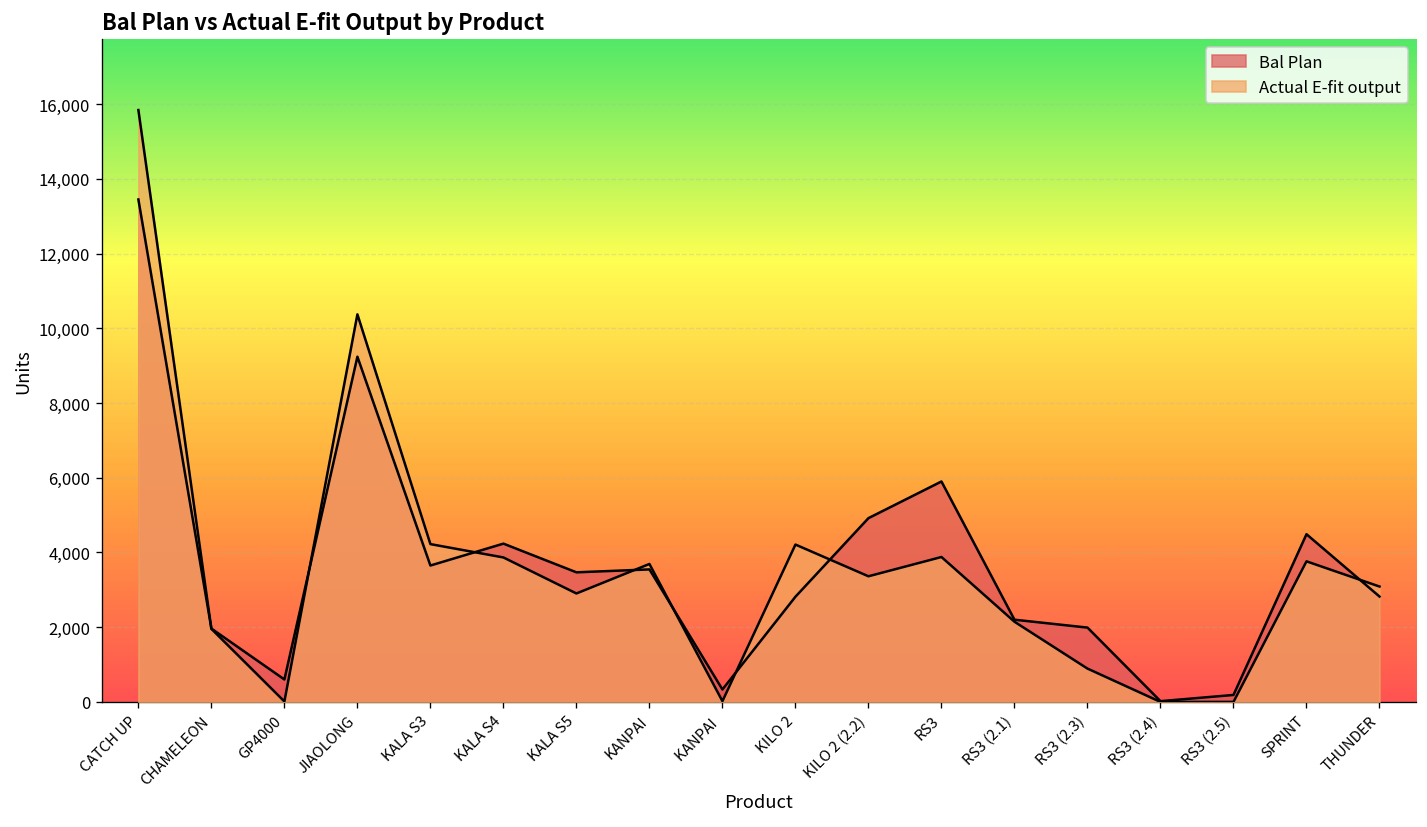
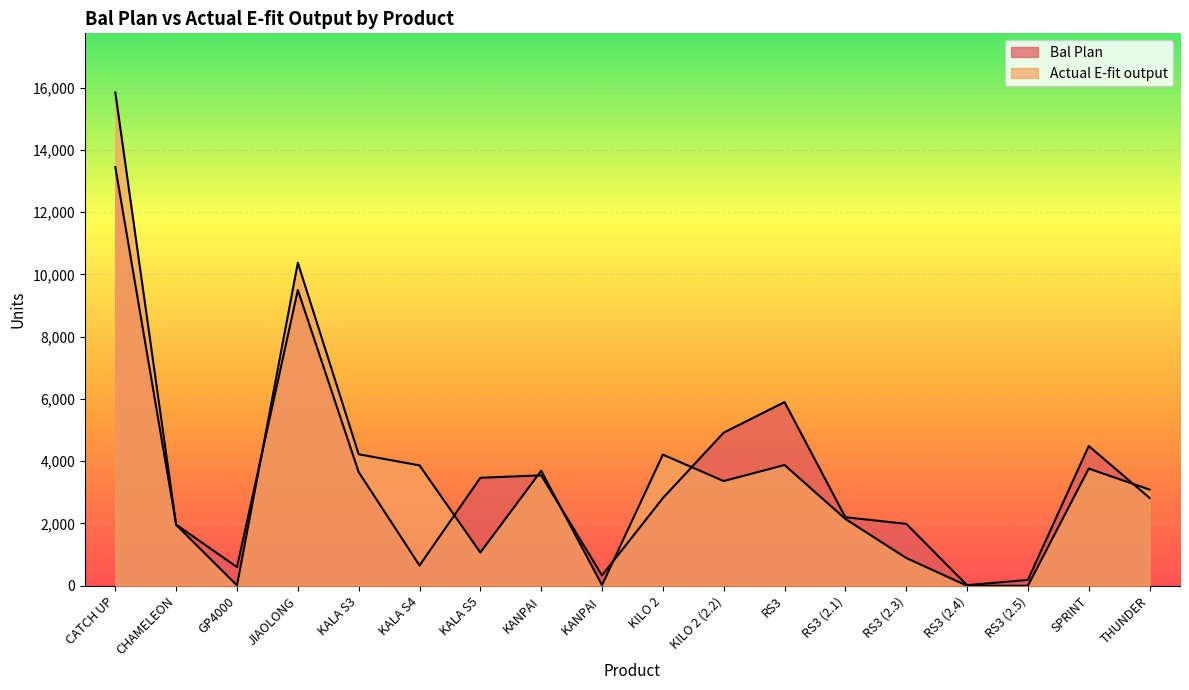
  {
    "Bal Plan": {
      "CATCH UP": "13,400",
      "GP4000": "600",
-     "JIAOLONG": "9,200",
+     "JIAOLONG": "9,500",
      "KALA S3": "3,700",
-     "KALA S4": "4,200",
+     "KALA S4": "700",
      "KALA S5": "3,500",
      "KILO 2": "2,800",
      "KILO 2 (2.2)": "4,900",
      "RS3": "5,900",
      "RS3 (2.3)": "2,000",
      "RS3 (2.5)": "200",
      "SPRINT": "4,500",
      "THUNDER": "2,800"
    },
    "Actual E-fit output": {
      "CATCH UP": "15,800",
      "GP4000": "0",
      "JIAOLONG": "10,400",
      "KALA S3": "4,200",
      "KALA S4": "3,900",
-     "KALA S5": "2,900",
+     "KALA S5": "1,100",
      "KILO 2": "4,200",
      "KILO 2 (2.2)": "3,400",
      "RS3": "3,900",
      "RS3 (2.3)": "900",
      "RS3 (2.5)": "0",
      "SPRINT": "3,800",
      "THUNDER": "3,100"
    }
  }
